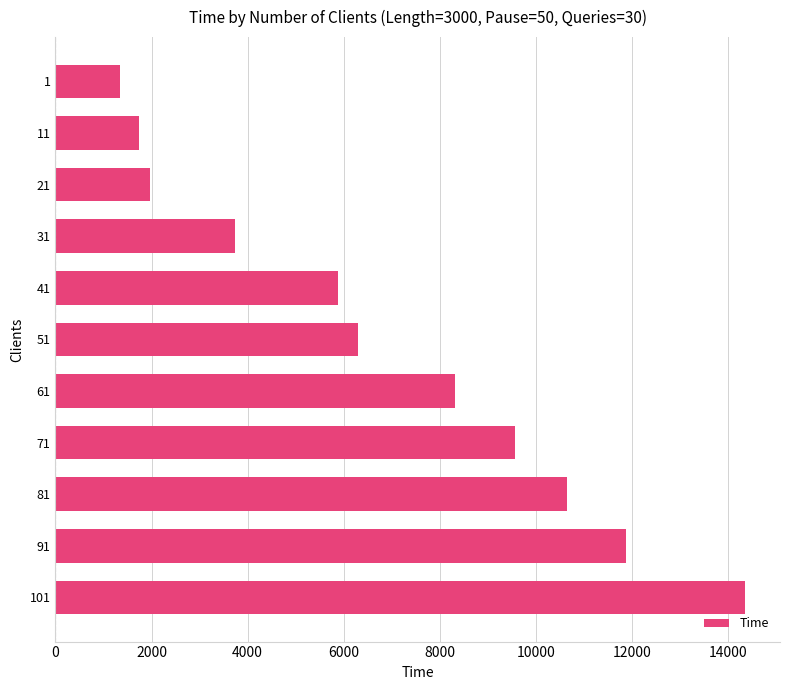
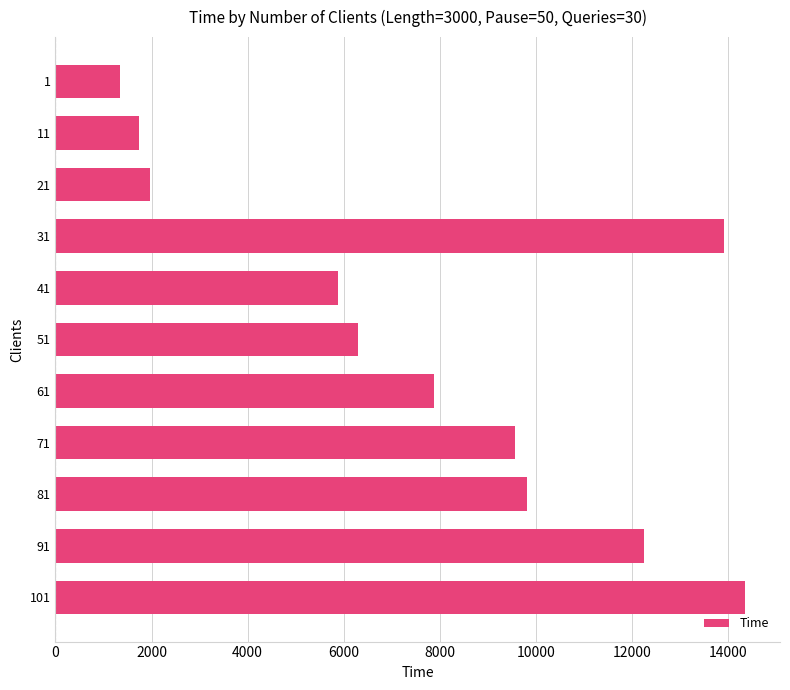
  {
    "1": 1300,
    "11": 1700,
    "21": 2000,
-   "31": 3700,
+   "31": 13900,
    "41": 5900,
    "51": 6300,
-   "61": 8300,
+   "61": 7900,
    "71": 9600,
-   "81": 10700,
-   "91": 11900,
+   "81": 9800,
+   "91": 12200,
    "101": 14400
  }
